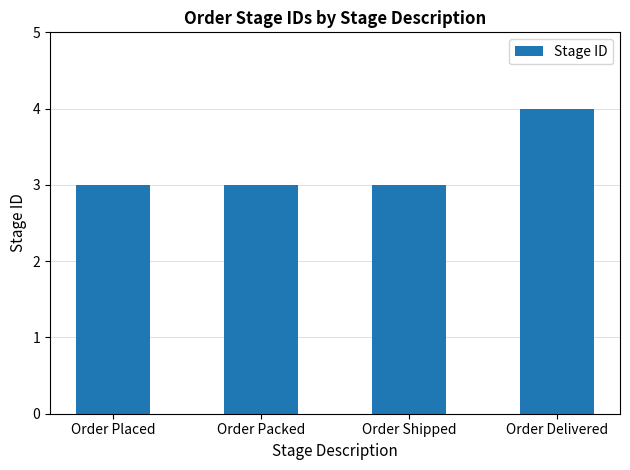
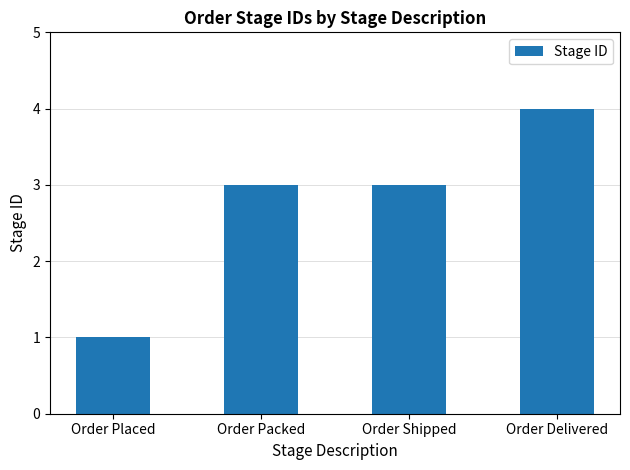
  {
-   "Order Placed": 3,
+   "Order Placed": 1,
    "Order Packed": 3,
    "Order Shipped": 3,
    "Order Delivered": 4
  }
